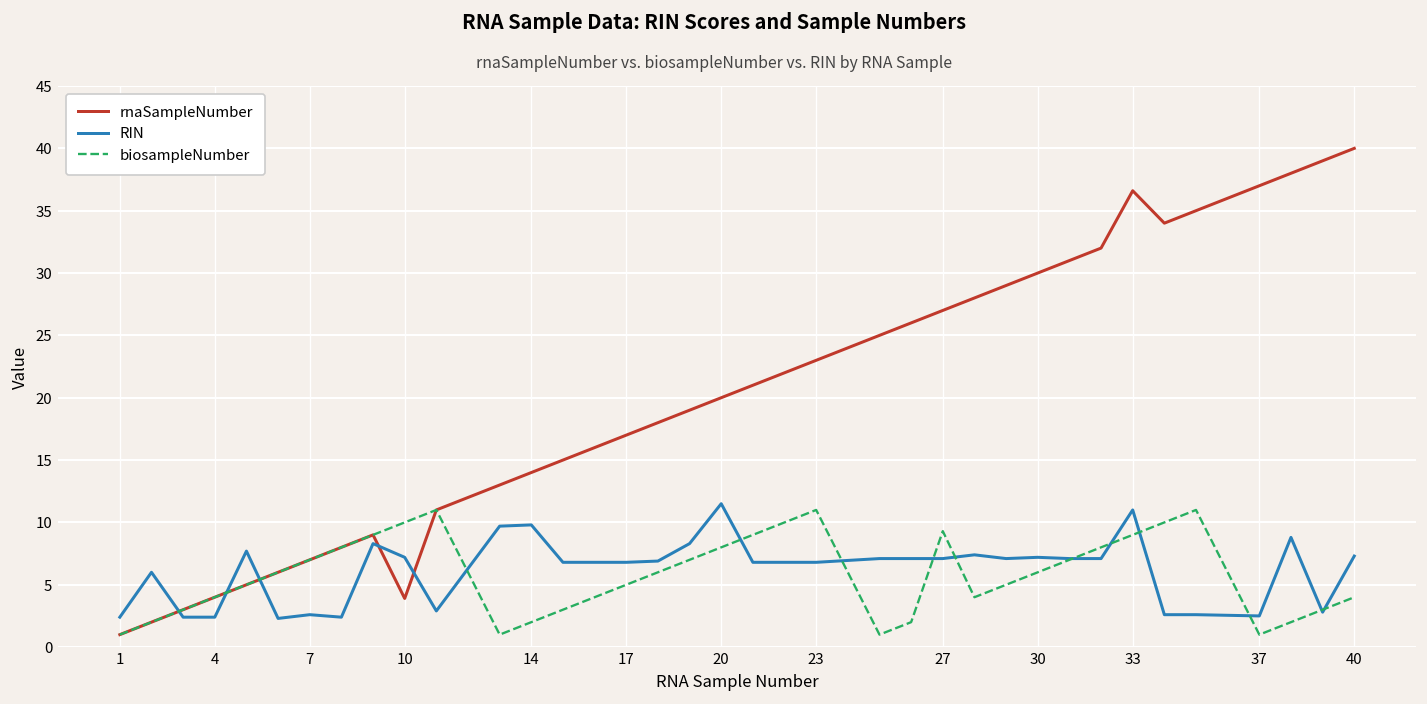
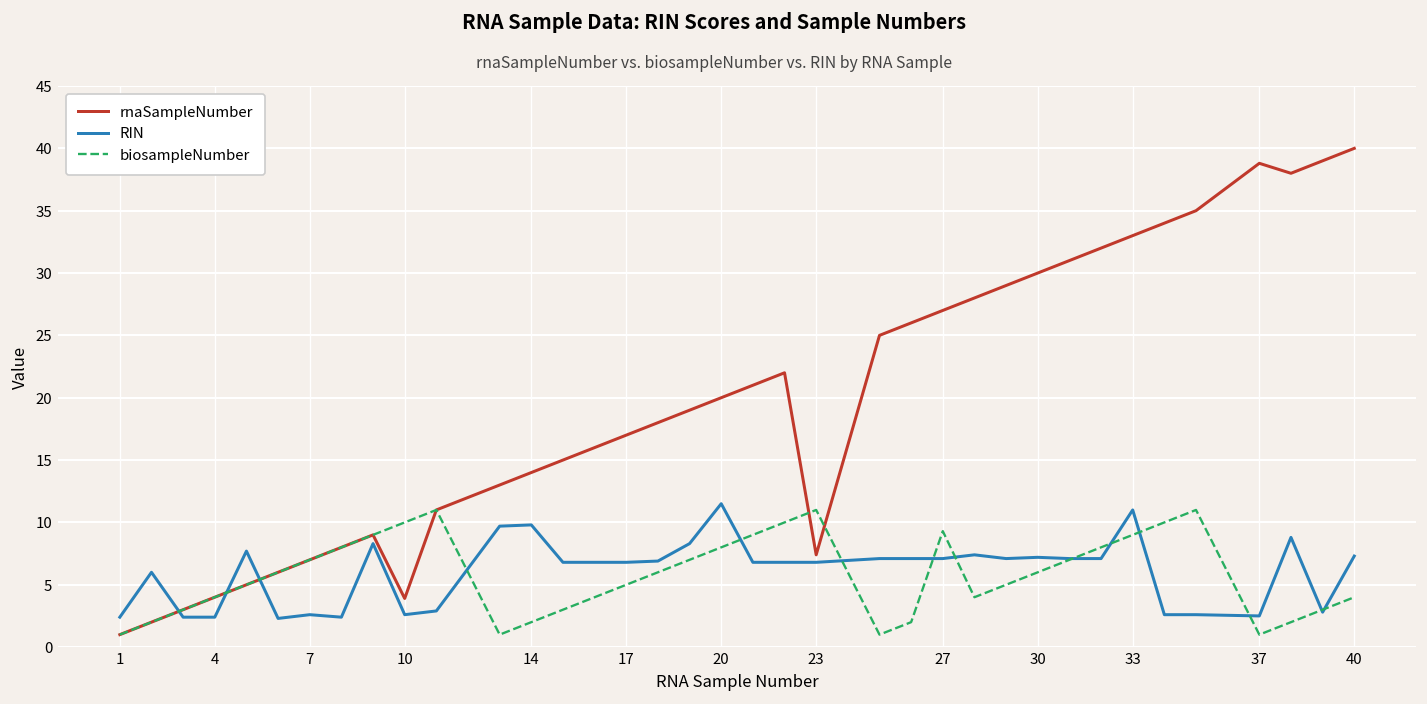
  {
    "rnaSampleNumber": {
      "10": 3.9,
      "14": 14.0,
      "17": 17.0,
      "20": 20.0,
-     "23": 23.0,
+     "23": 7.4,
      "27": 27.0,
      "30": 30.0,
-     "33": 36.6,
-     "37": 37.0,
+     "33": 33.0,
+     "37": 38.8,
      "40": 40.0
    },
    "RIN": {
      "1": 2.4,
      "4": 2.4,
      "7": 2.6,
-     "10": 7.2,
+     "10": 2.6,
      "14": 9.8,
      "17": 6.8,
      "20": 11.5,
      "23": 6.8,
      "27": 7.1,
      "30": 7.2,
      "33": 11.0,
      "37": 2.5,
      "40": 7.3
    },
    "biosampleNumber": {
      "10": 10.0,
      "14": 2.0,
      "17": 5.0,
      "20": 8.0,
      "23": 11.0,
      "27": 9.3,
      "30": 6.0,
      "33": 9.0,
      "37": 1.0,
      "40": 4.0
    }
  }
